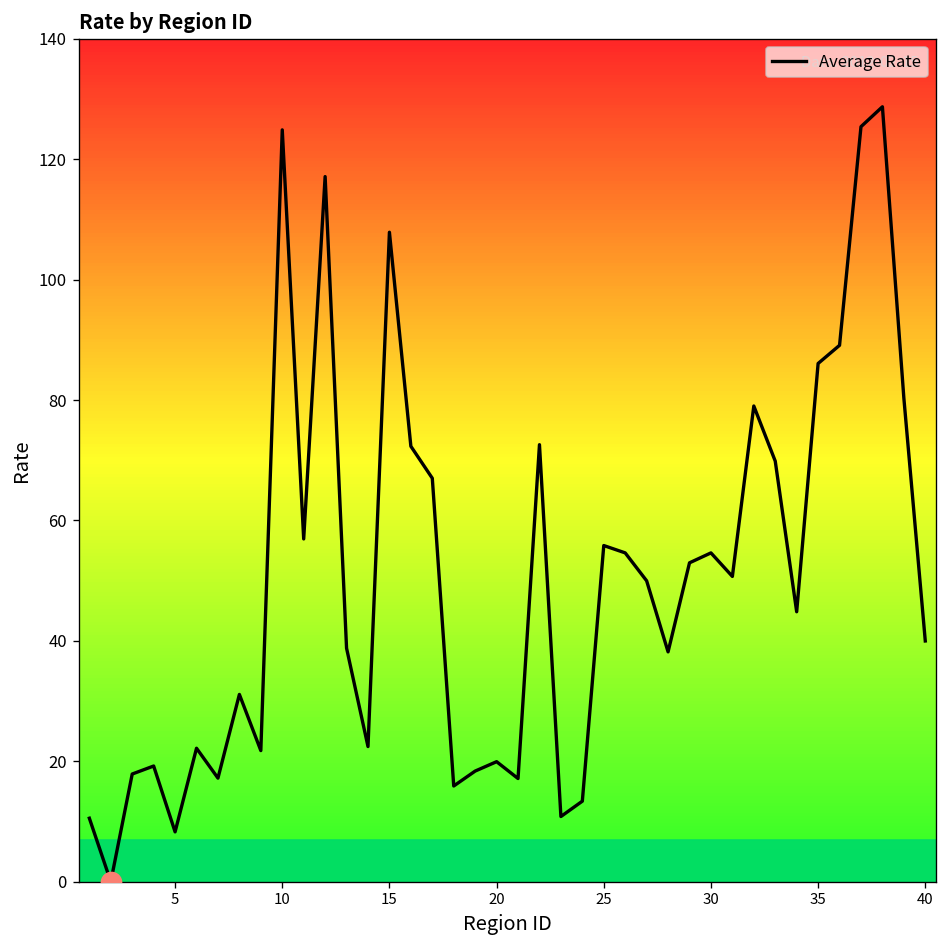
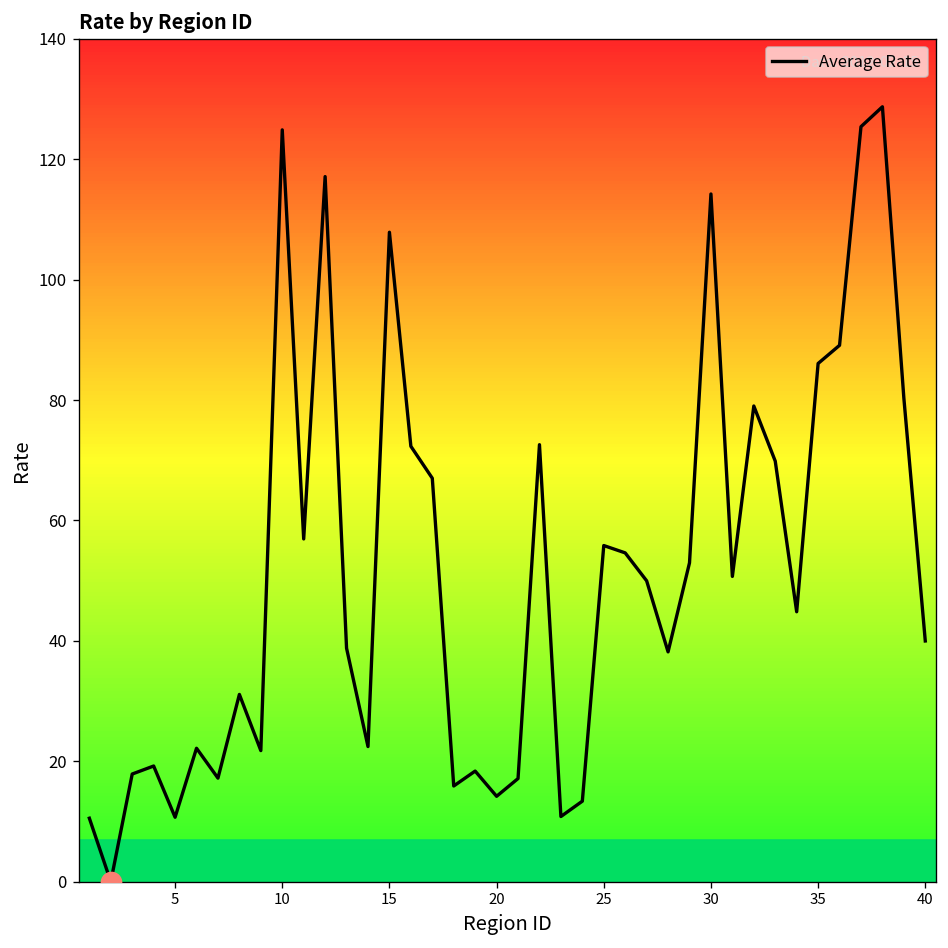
  {
    "Average Rate": {
-     "5": 8,
+     "5": 11,
      "10": 125,
      "15": 108,
-     "20": 20,
+     "20": 14,
      "25": 56,
-     "30": 55,
+     "30": 114,
      "35": 86,
      "40": 40
    }
  }
